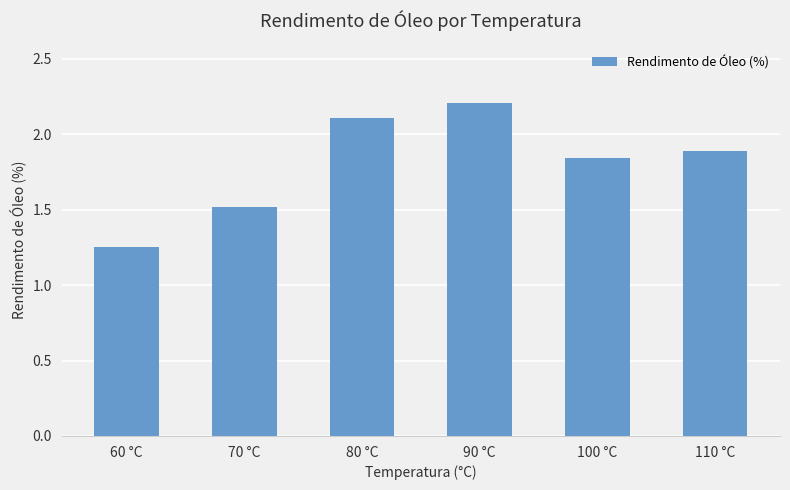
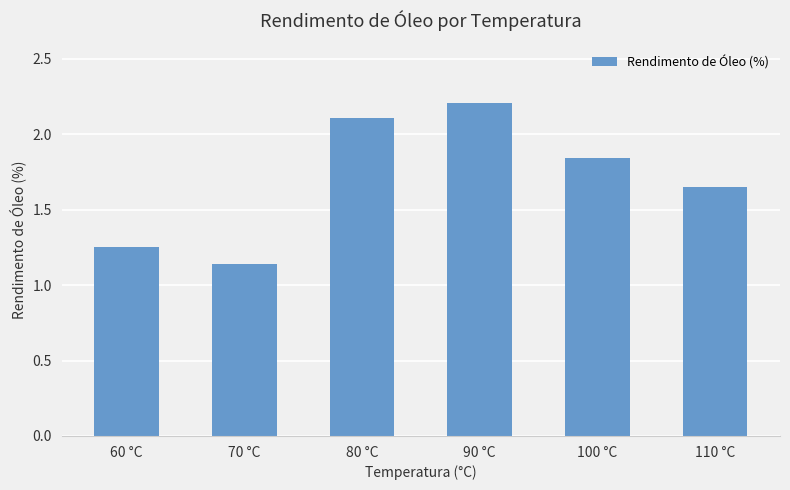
  {
    "60 °C": 1.25,
-   "70 °C": 1.52,
+   "70 °C": 1.14,
    "80 °C": 2.11,
    "90 °C": 2.21,
    "100 °C": 1.84,
-   "110 °C": 1.89
+   "110 °C": 1.65
  }
